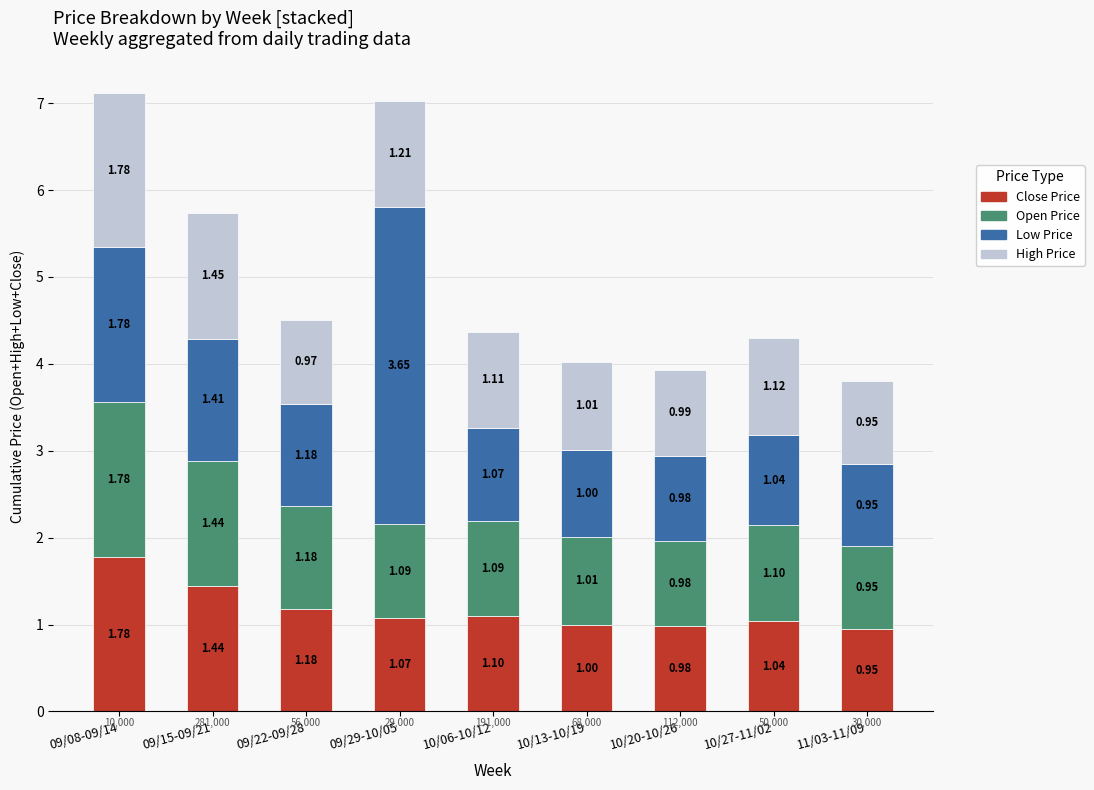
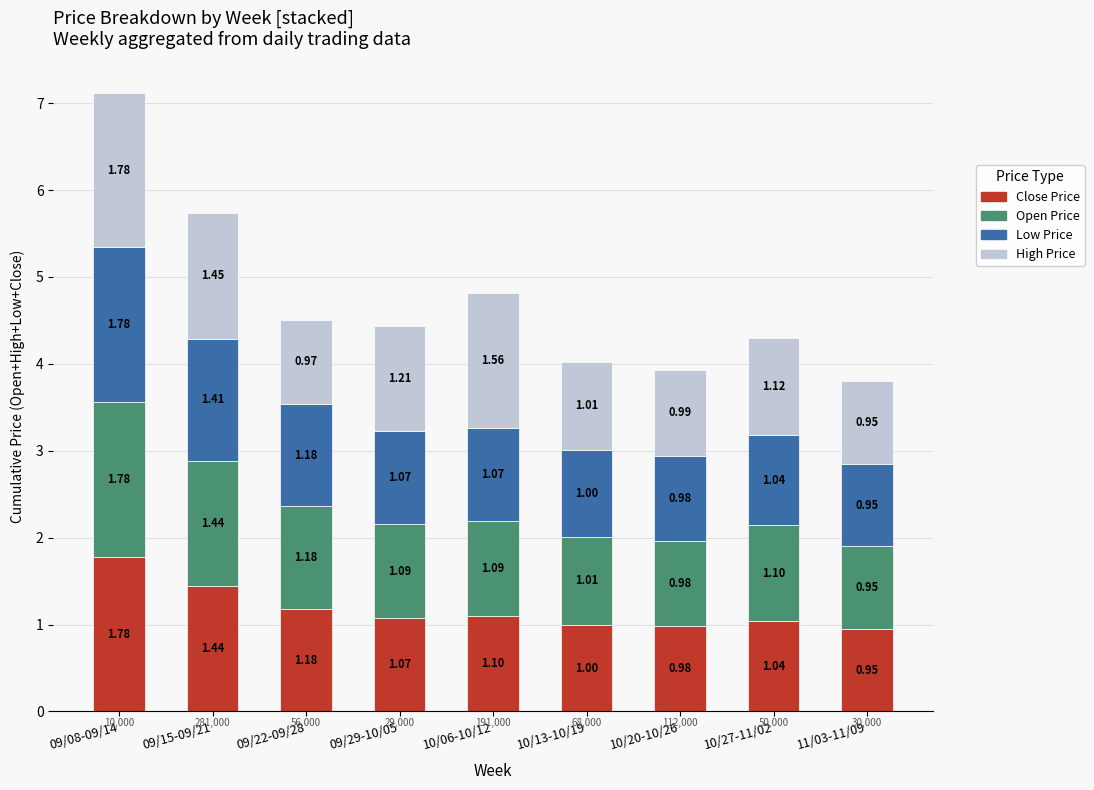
  {
    "Close Price": {
      "09/08-09/14": 1.78,
      "09/15-09/21": 1.44,
      "09/22-09/28": 1.18,
      "09/29-10/05": 1.07,
      "10/06-10/12": 1.10,
      "10/13-10/19": 1.00,
      "10/20-10/26": 0.98,
      "10/27-11/02": 1.04,
      "11/03-11/09": 0.95
    },
    "Open Price": {
      "09/08-09/14": 1.78,
      "09/15-09/21": 1.44,
      "09/22-09/28": 1.18,
      "09/29-10/05": 1.09,
      "10/06-10/12": 1.09,
      "10/13-10/19": 1.01,
      "10/20-10/26": 0.98,
      "10/27-11/02": 1.10,
      "11/03-11/09": 0.95
    },
    "Low Price": {
      "09/08-09/14": 1.78,
      "09/15-09/21": 1.41,
      "09/22-09/28": 1.18,
-     "09/29-10/05": 3.65,
+     "09/29-10/05": 1.07,
      "10/06-10/12": 1.07,
      "10/13-10/19": 1.00,
      "10/20-10/26": 0.98,
      "10/27-11/02": 1.04,
      "11/03-11/09": 0.95
    },
    "High Price": {
      "09/08-09/14": 1.78,
      "09/15-09/21": 1.45,
      "09/22-09/28": 0.97,
      "09/29-10/05": 1.21,
-     "10/06-10/12": 1.11,
+     "10/06-10/12": 1.56,
      "10/13-10/19": 1.01,
      "10/20-10/26": 0.99,
      "10/27-11/02": 1.12,
      "11/03-11/09": 0.95
    }
  }
